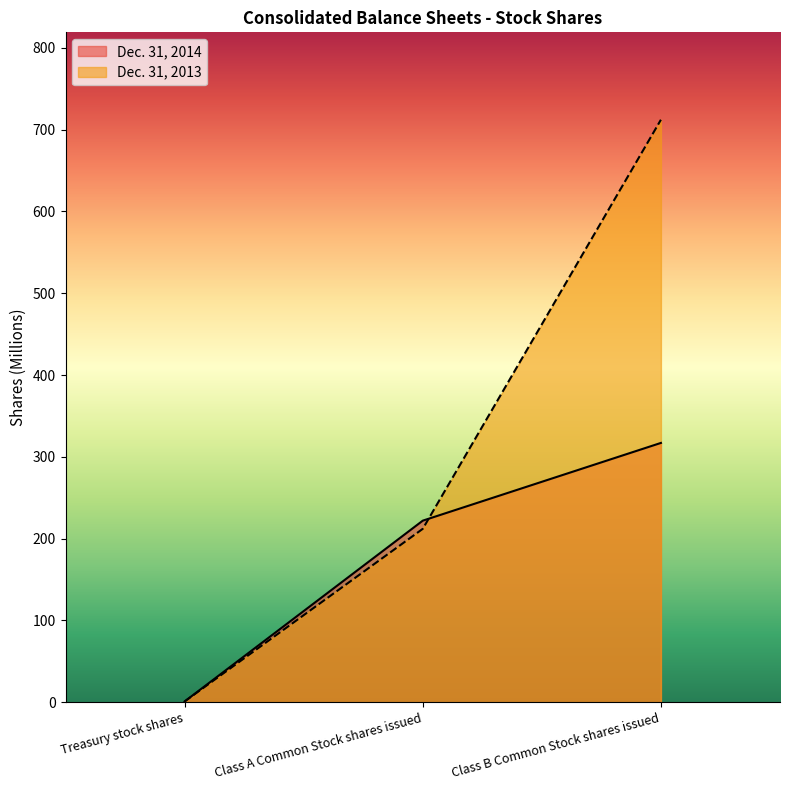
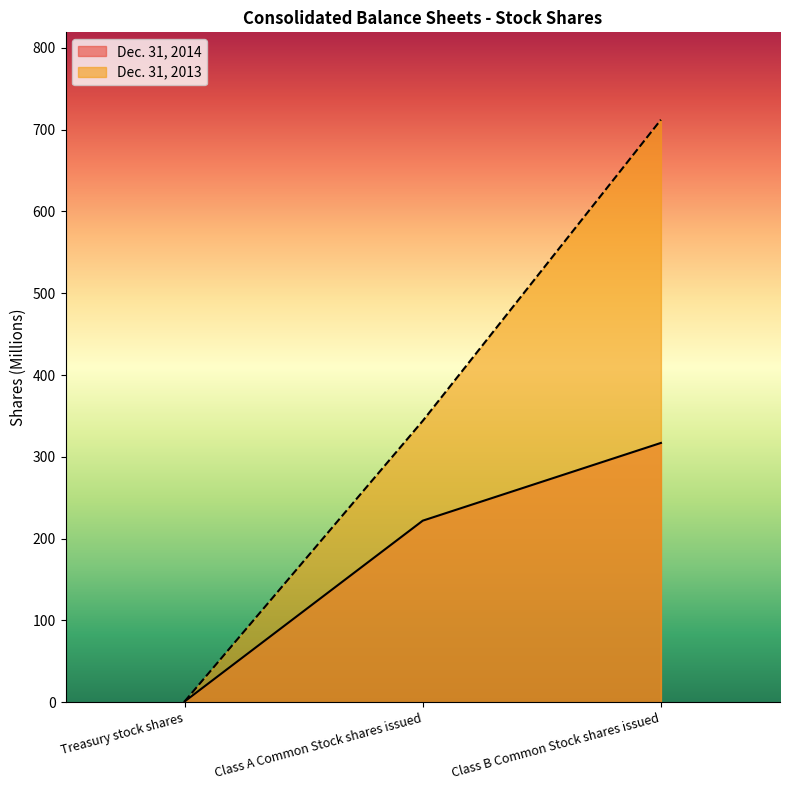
  {
    "Dec. 31, 2014": {
      "Class A Common Stock shares issued": 220,
      "Class B Common Stock shares issued": 320
    },
    "Dec. 31, 2013": {
-     "Class A Common Stock shares issued": 210,
+     "Class A Common Stock shares issued": 340,
      "Class B Common Stock shares issued": 710
    }
  }
